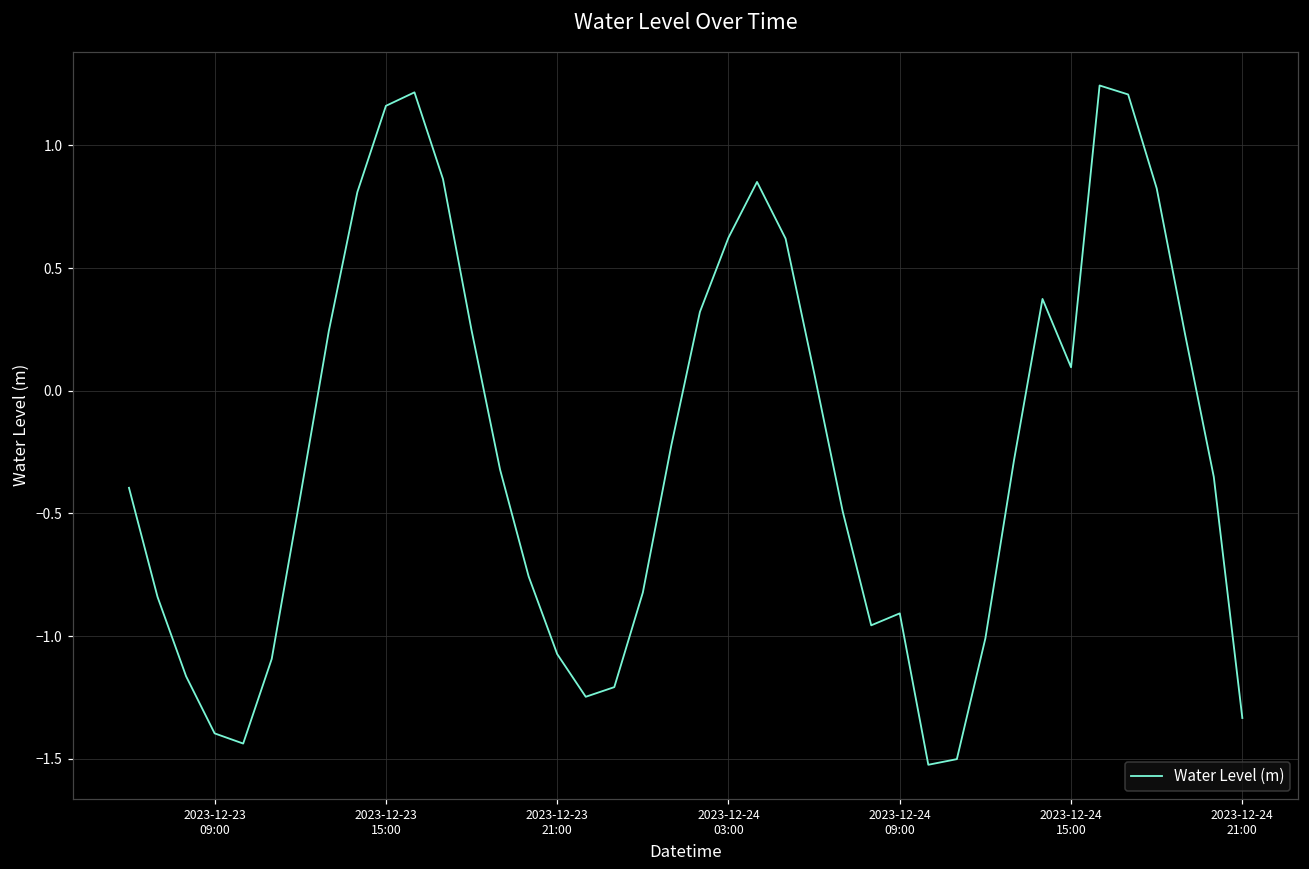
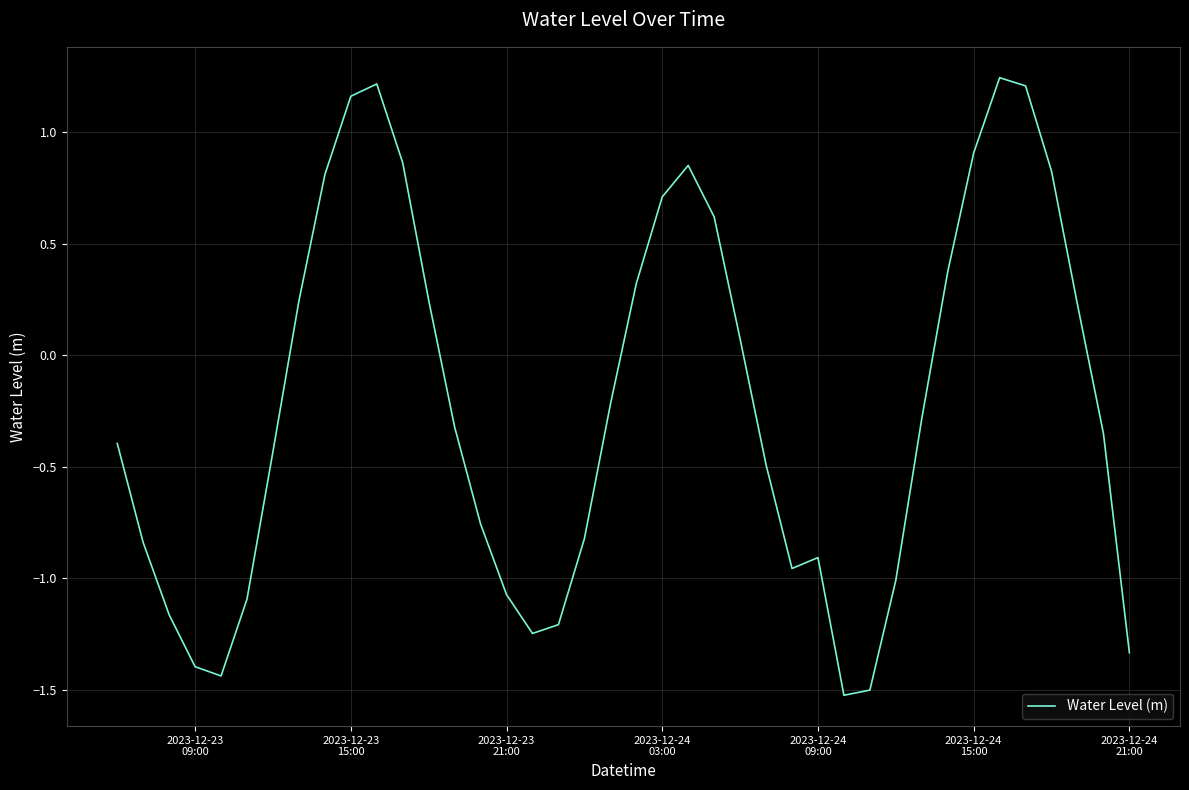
  {
    "2023-12-23 09:00": -1.40,
    "2023-12-23 15:00": 1.16,
    "2023-12-23 21:00": -1.07,
-   "2023-12-24 03:00": 0.62,
+   "2023-12-24 03:00": 0.71,
    "2023-12-24 09:00": -0.91,
-   "2023-12-24 15:00": 0.10,
+   "2023-12-24 15:00": 0.91,
    "2023-12-24 21:00": -1.33
  }
